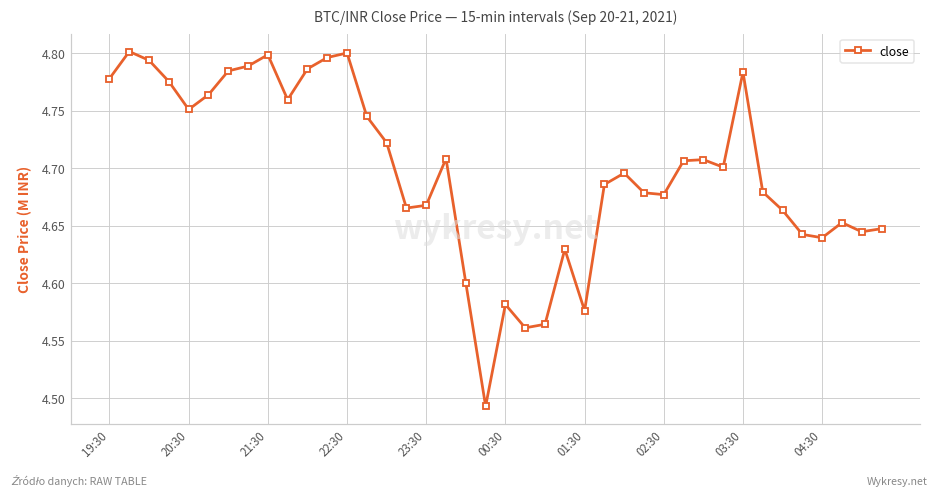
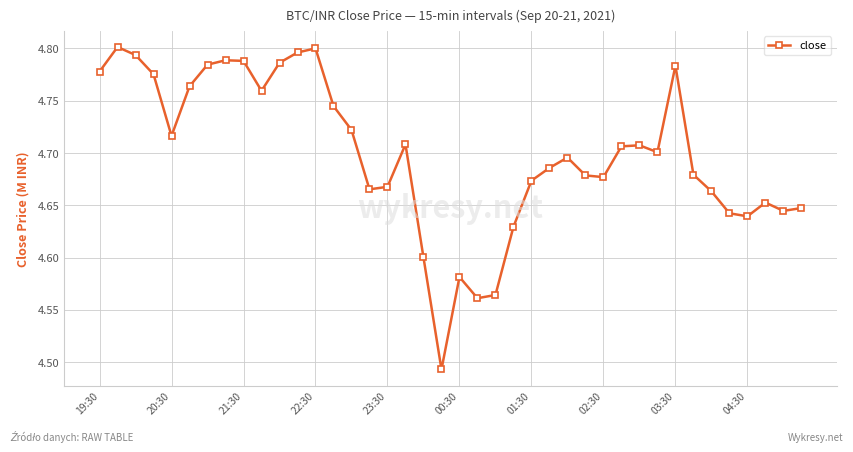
  {
    "19:30": 4.778,
-   "20:30": 4.751,
-   "21:30": 4.799,
+   "20:30": 4.716,
+   "21:30": 4.788,
    "22:30": 4.800,
    "23:30": 4.668,
    "00:30": 4.581,
-   "01:30": 4.576,
+   "01:30": 4.674,
    "02:30": 4.677,
    "03:30": 4.784,
    "04:30": 4.640
  }
